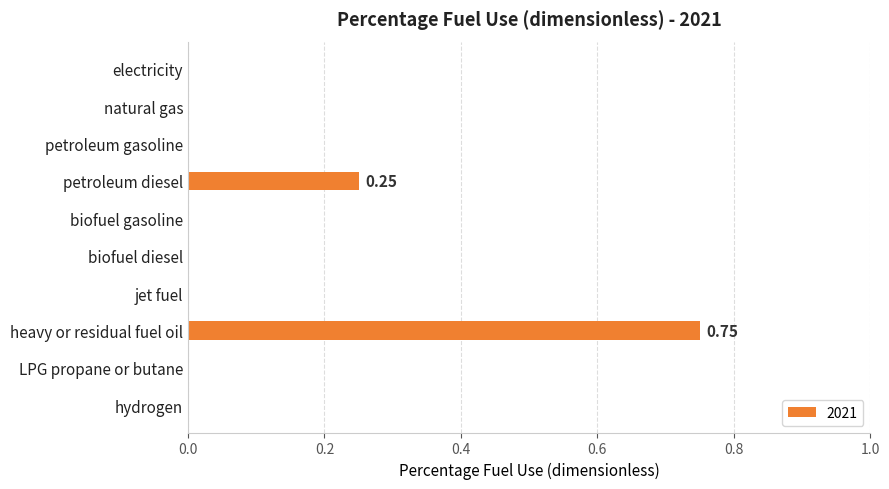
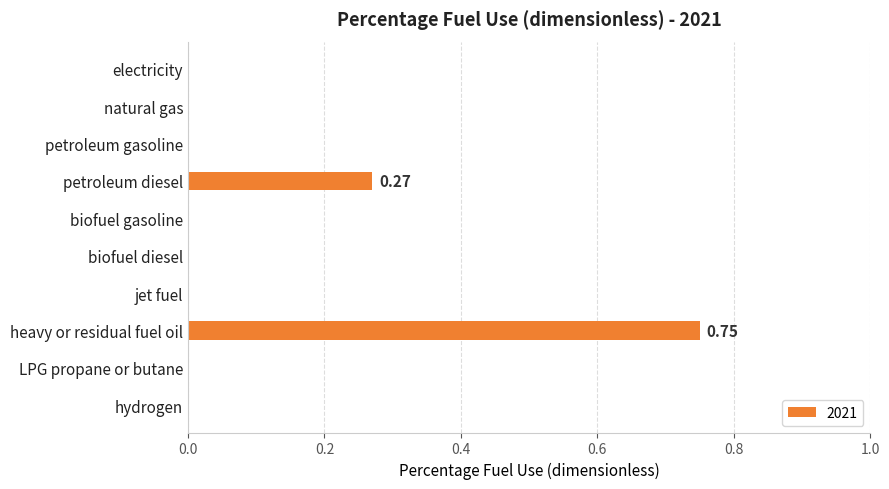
  {
-   "petroleum diesel": 0.25,
+   "petroleum diesel": 0.27,
    "heavy or residual fuel oil": 0.75
  }
